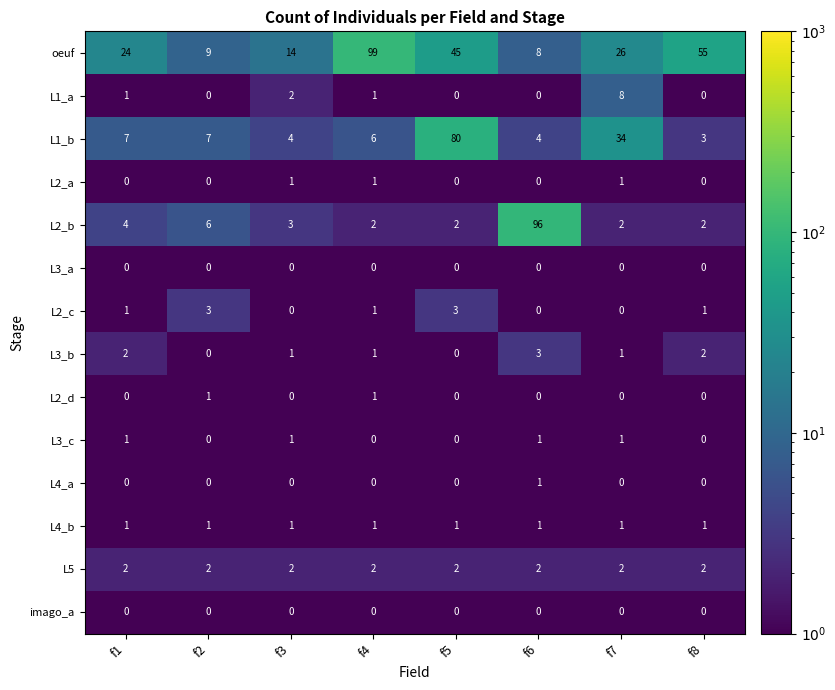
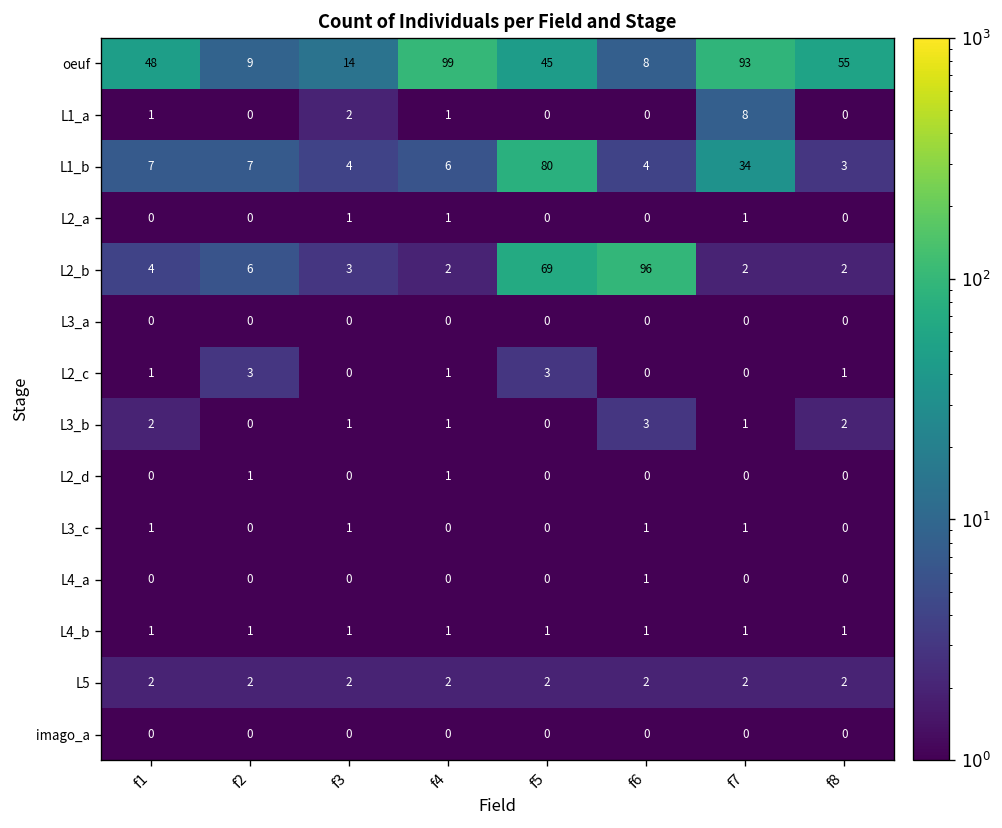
  {
    "oeuf": {
-     "f1": 24,
+     "f1": 48,
      "f2": 9,
      "f3": 14,
      "f4": 99,
      "f5": 45,
      "f6": 8,
-     "f7": 26,
+     "f7": 93,
      "f8": 55
    },
    "L1_a": {
      "f1": 1,
      "f2": 0,
      "f3": 2,
      "f4": 1,
      "f5": 0,
      "f6": 0,
      "f7": 8,
      "f8": 0
    },
    "L1_b": {
      "f1": 7,
      "f2": 7,
      "f3": 4,
      "f4": 6,
      "f5": 80,
      "f6": 4,
      "f7": 34,
      "f8": 3
    },
    "L2_a": {
      "f1": 0,
      "f2": 0,
      "f3": 1,
      "f4": 1,
      "f5": 0,
      "f6": 0,
      "f7": 1,
      "f8": 0
    },
    "L2_b": {
      "f1": 4,
      "f2": 6,
      "f3": 3,
      "f4": 2,
-     "f5": 2,
+     "f5": 69,
      "f6": 96,
      "f7": 2,
      "f8": 2
    },
    "L3_a": {
      "f1": 0,
      "f2": 0,
      "f3": 0,
      "f4": 0,
      "f5": 0,
      "f6": 0,
      "f7": 0,
      "f8": 0
    },
    "L2_c": {
      "f1": 1,
      "f2": 3,
      "f3": 0,
      "f4": 1,
      "f5": 3,
      "f6": 0,
      "f7": 0,
      "f8": 1
    },
    "L3_b": {
      "f1": 2,
      "f2": 0,
      "f3": 1,
      "f4": 1,
      "f5": 0,
      "f6": 3,
      "f7": 1,
      "f8": 2
    },
    "L2_d": {
      "f1": 0,
      "f2": 1,
      "f3": 0,
      "f4": 1,
      "f5": 0,
      "f6": 0,
      "f7": 0,
      "f8": 0
    },
    "L3_c": {
      "f1": 1,
      "f2": 0,
      "f3": 1,
      "f4": 0,
      "f5": 0,
      "f6": 1,
      "f7": 1,
      "f8": 0
    },
    "L4_a": {
      "f1": 0,
      "f2": 0,
      "f3": 0,
      "f4": 0,
      "f5": 0,
      "f6": 1,
      "f7": 0,
      "f8": 0
    },
    "L4_b": {
      "f1": 1,
      "f2": 1,
      "f3": 1,
      "f4": 1,
      "f5": 1,
      "f6": 1,
      "f7": 1,
      "f8": 1
    },
    "L5": {
      "f1": 2,
      "f2": 2,
      "f3": 2,
      "f4": 2,
      "f5": 2,
      "f6": 2,
      "f7": 2,
      "f8": 2
    },
    "imago_a": {
      "f1": 0,
      "f2": 0,
      "f3": 0,
      "f4": 0,
      "f5": 0,
      "f6": 0,
      "f7": 0,
      "f8": 0
    }
  }
